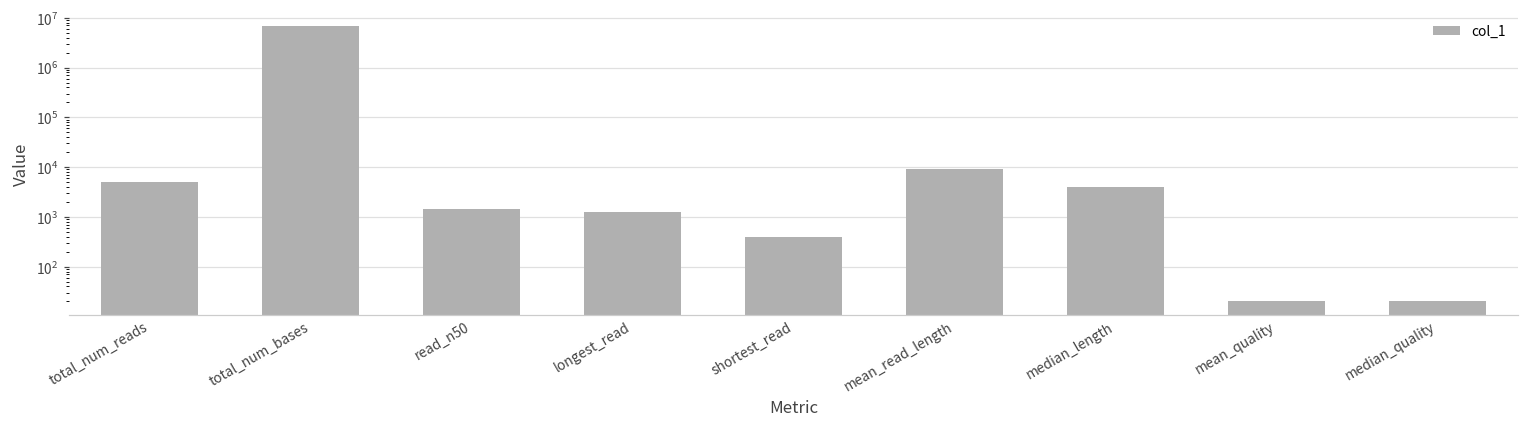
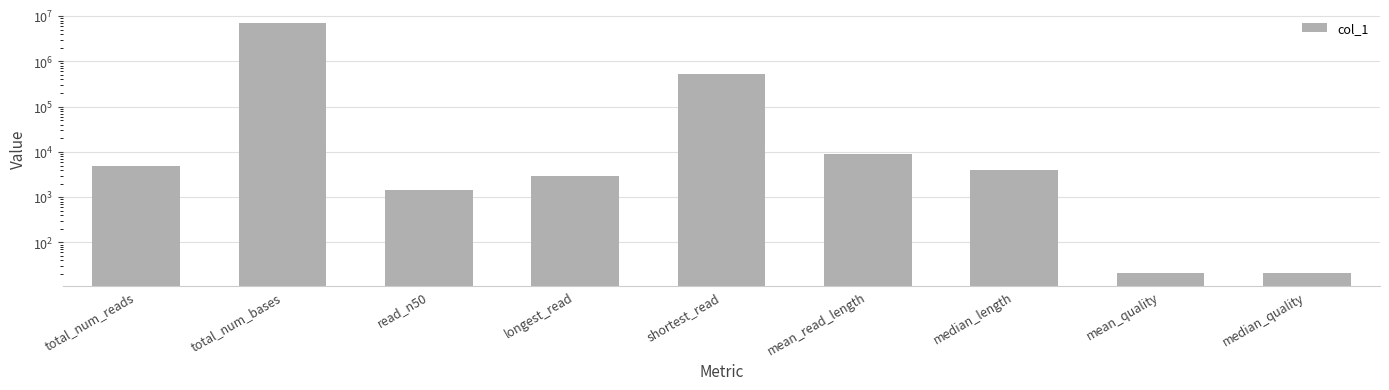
  {
    "total_num_reads": 5000,
    "total_num_bases": 7000000,
    "read_n50": 1400,
-   "longest_read": 1200,
-   "shortest_read": 400,
+   "longest_read": 3000,
+   "shortest_read": 500000,
    "mean_read_length": 9000,
    "median_length": 4000,
    "mean_quality": 20,
    "median_quality": 20
  }
